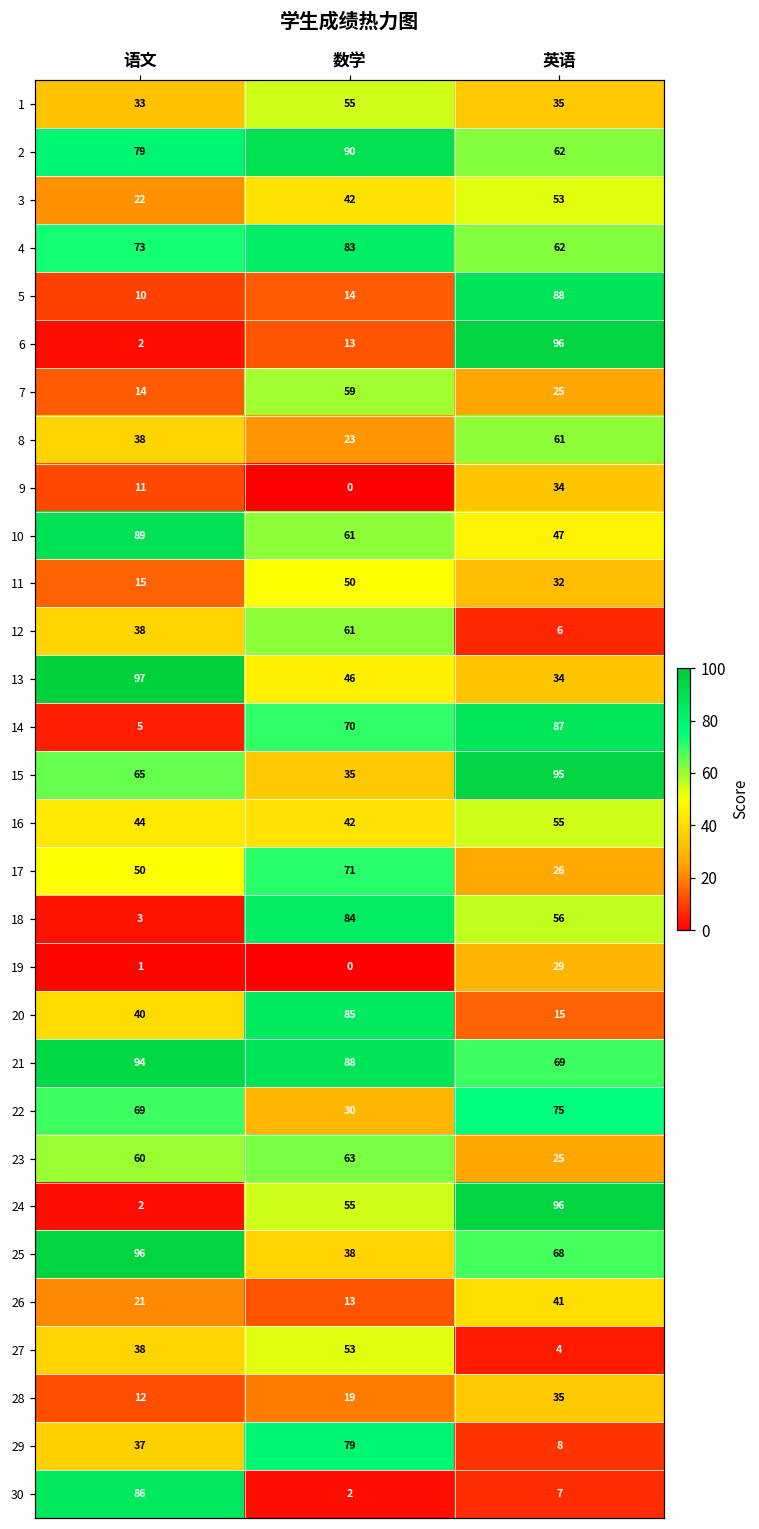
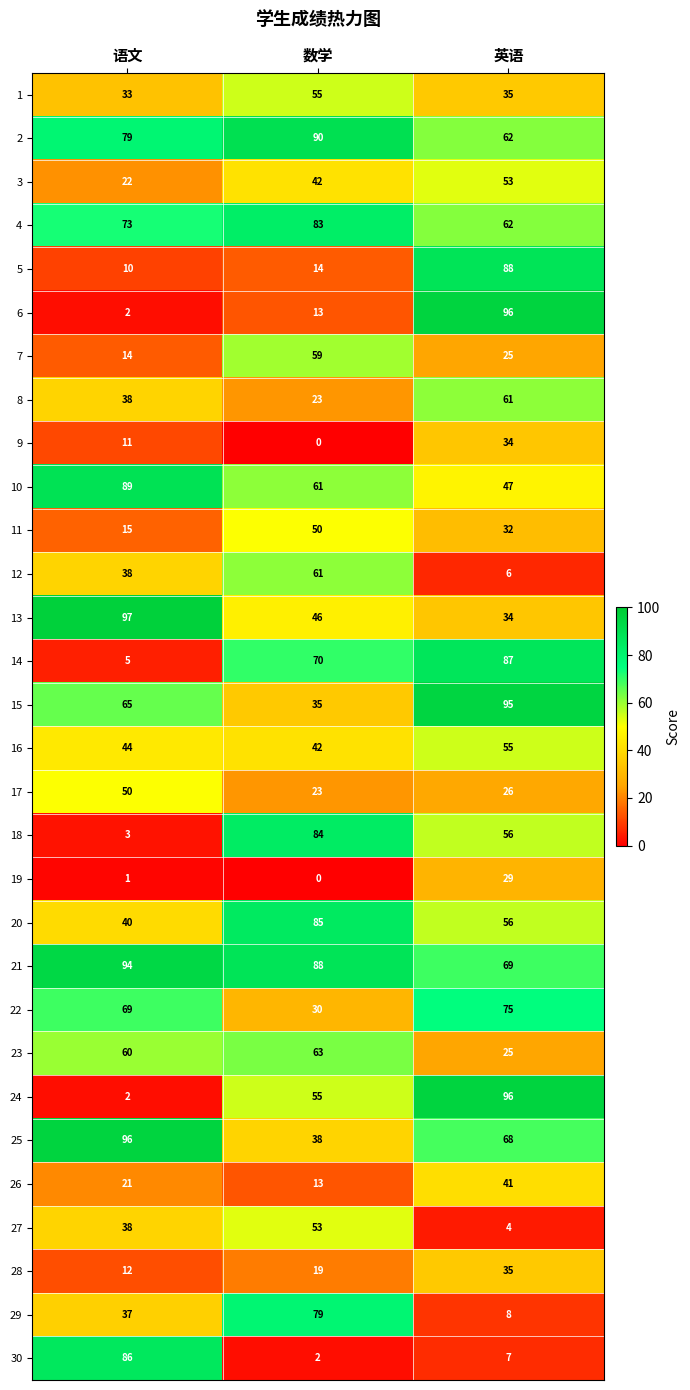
  {
    "1": {
      "语文": 33,
      "数学": 55,
      "英语": 35
    },
    "2": {
      "语文": 79,
      "数学": 90,
      "英语": 62
    },
    "3": {
      "语文": 22,
      "数学": 42,
      "英语": 53
    },
    "4": {
      "语文": 73,
      "数学": 83,
      "英语": 62
    },
    "5": {
      "语文": 10,
      "数学": 14,
      "英语": 88
    },
    "6": {
      "语文": 2,
      "数学": 13,
      "英语": 96
    },
    "7": {
      "语文": 14,
      "数学": 59,
      "英语": 25
    },
    "8": {
      "语文": 38,
      "数学": 23,
      "英语": 61
    },
    "9": {
      "语文": 11,
      "数学": 0,
      "英语": 34
    },
    "10": {
      "语文": 89,
      "数学": 61,
      "英语": 47
    },
    "11": {
      "语文": 15,
      "数学": 50,
      "英语": 32
    },
    "12": {
      "语文": 38,
      "数学": 61,
      "英语": 6
    },
    "13": {
      "语文": 97,
      "数学": 46,
      "英语": 34
    },
    "14": {
      "语文": 5,
      "数学": 70,
      "英语": 87
    },
    "15": {
      "语文": 65,
      "数学": 35,
      "英语": 95
    },
    "16": {
      "语文": 44,
      "数学": 42,
      "英语": 55
    },
    "17": {
      "语文": 50,
-     "数学": 71,
+     "数学": 23,
      "英语": 26
    },
    "18": {
      "语文": 3,
      "数学": 84,
      "英语": 56
    },
    "19": {
      "语文": 1,
      "数学": 0,
      "英语": 29
    },
    "20": {
      "语文": 40,
      "数学": 85,
-     "英语": 15
+     "英语": 56
    },
    "21": {
      "语文": 94,
      "数学": 88,
      "英语": 69
    },
    "22": {
      "语文": 69,
      "数学": 30,
      "英语": 75
    },
    "23": {
      "语文": 60,
      "数学": 63,
      "英语": 25
    },
    "24": {
      "语文": 2,
      "数学": 55,
      "英语": 96
    },
    "25": {
      "语文": 96,
      "数学": 38,
      "英语": 68
    },
    "26": {
      "语文": 21,
      "数学": 13,
      "英语": 41
    },
    "27": {
      "语文": 38,
      "数学": 53,
      "英语": 4
    },
    "28": {
      "语文": 12,
      "数学": 19,
      "英语": 35
    },
    "29": {
      "语文": 37,
      "数学": 79,
      "英语": 8
    },
    "30": {
      "语文": 86,
      "数学": 2,
      "英语": 7
    }
  }
